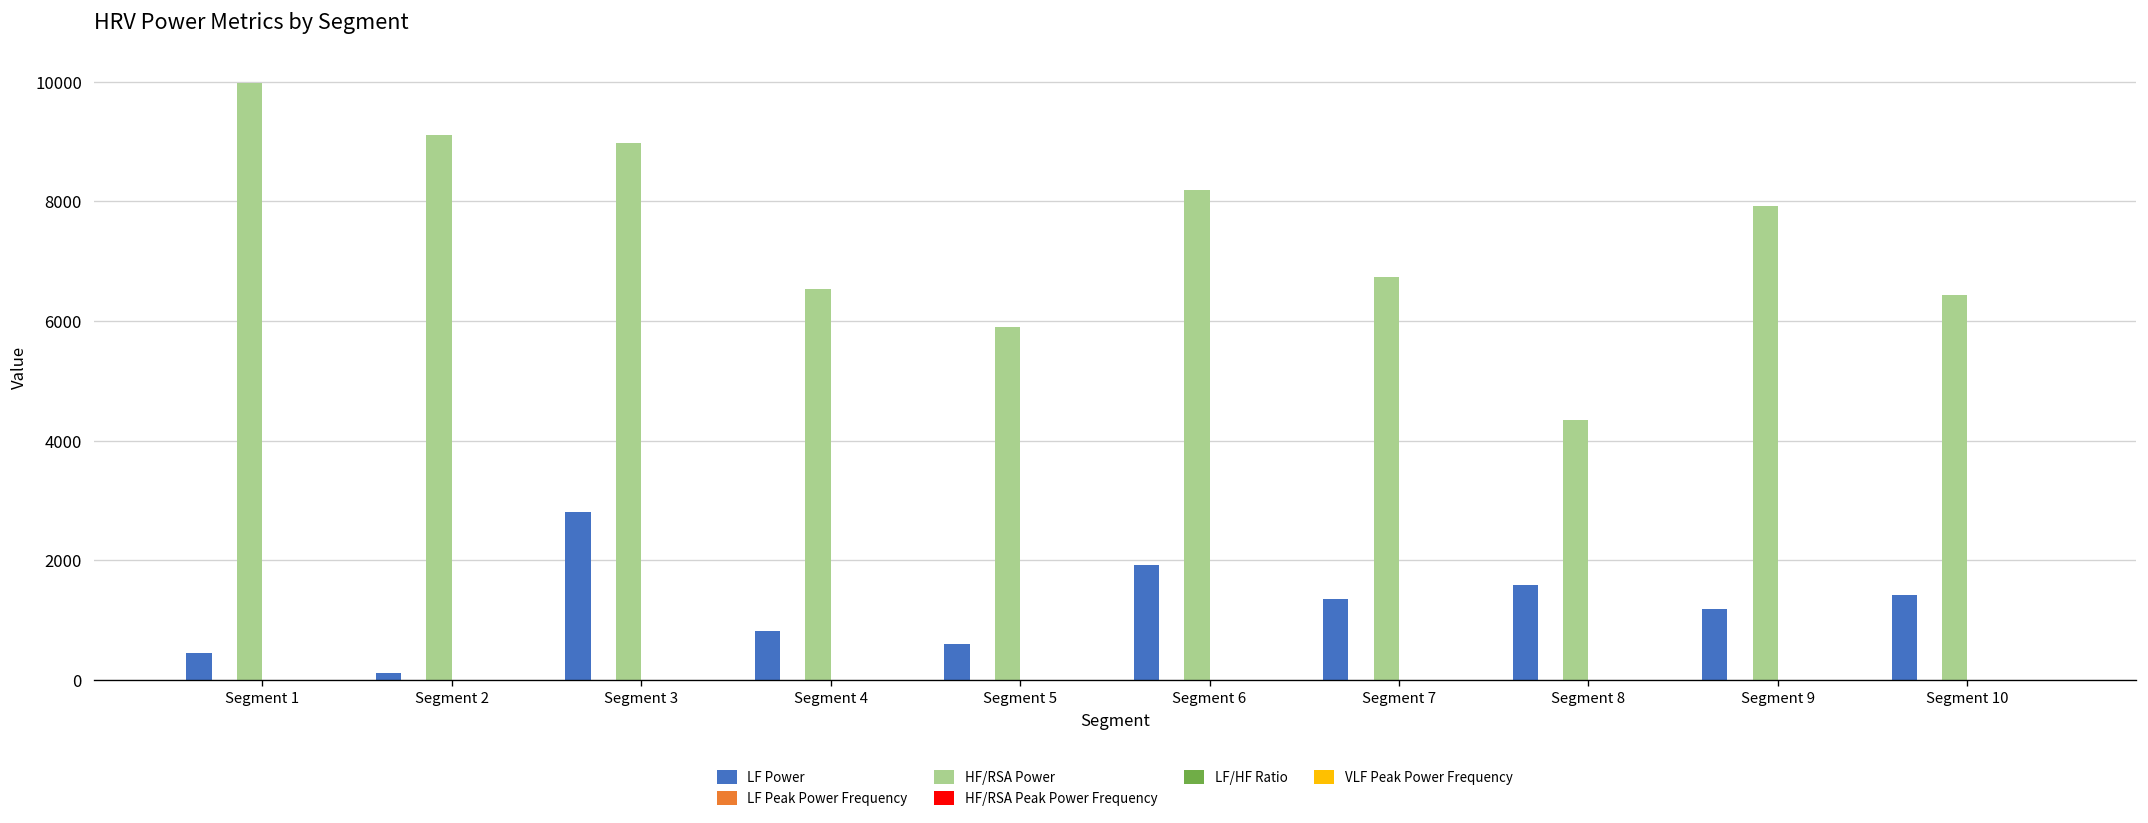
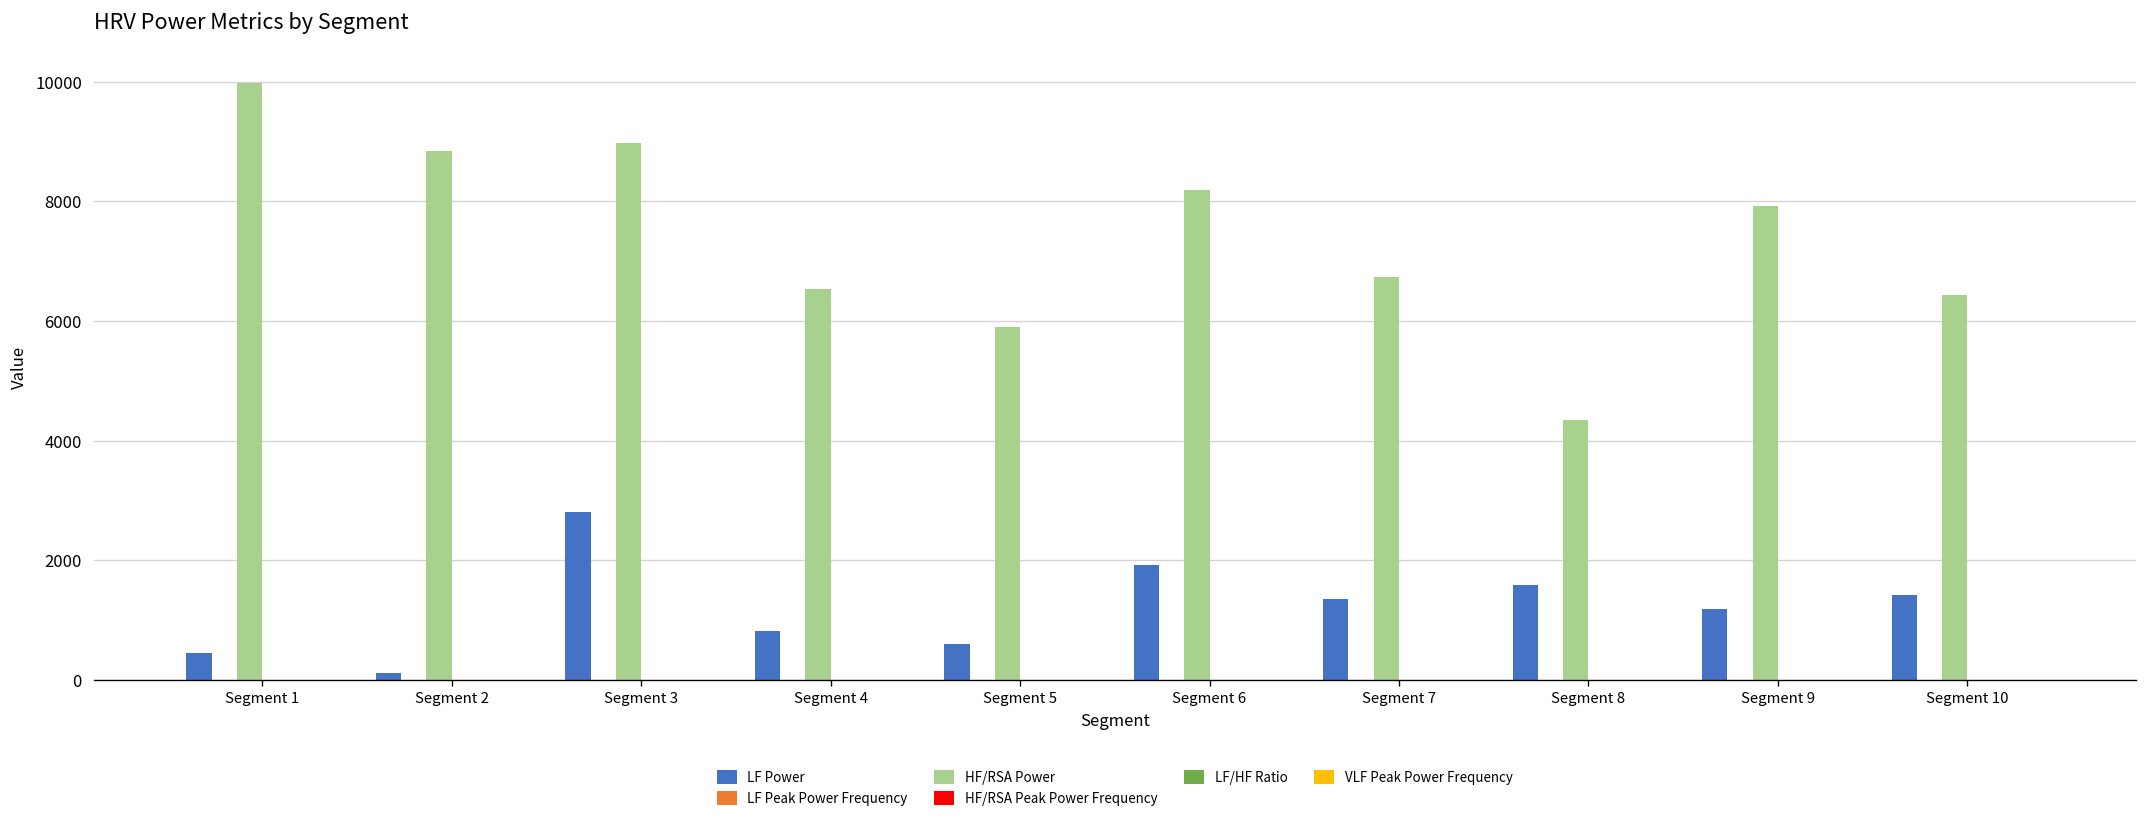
  {
    "LF Power": {
      "Segment 1": 400,
      "Segment 2": 100,
      "Segment 3": 2800,
      "Segment 4": 800,
      "Segment 5": 600,
      "Segment 6": 1900,
      "Segment 7": 1400,
      "Segment 8": 1600,
      "Segment 9": 1200,
      "Segment 10": 1400
    },
    "HF/RSA Power": {
      "Segment 1": 10000,
-     "Segment 2": 9100,
+     "Segment 2": 8800,
      "Segment 3": 9000,
      "Segment 4": 6500,
      "Segment 5": 5900,
      "Segment 6": 8200,
      "Segment 7": 6700,
      "Segment 8": 4400,
      "Segment 9": 7900,
      "Segment 10": 6400
    }
  }
